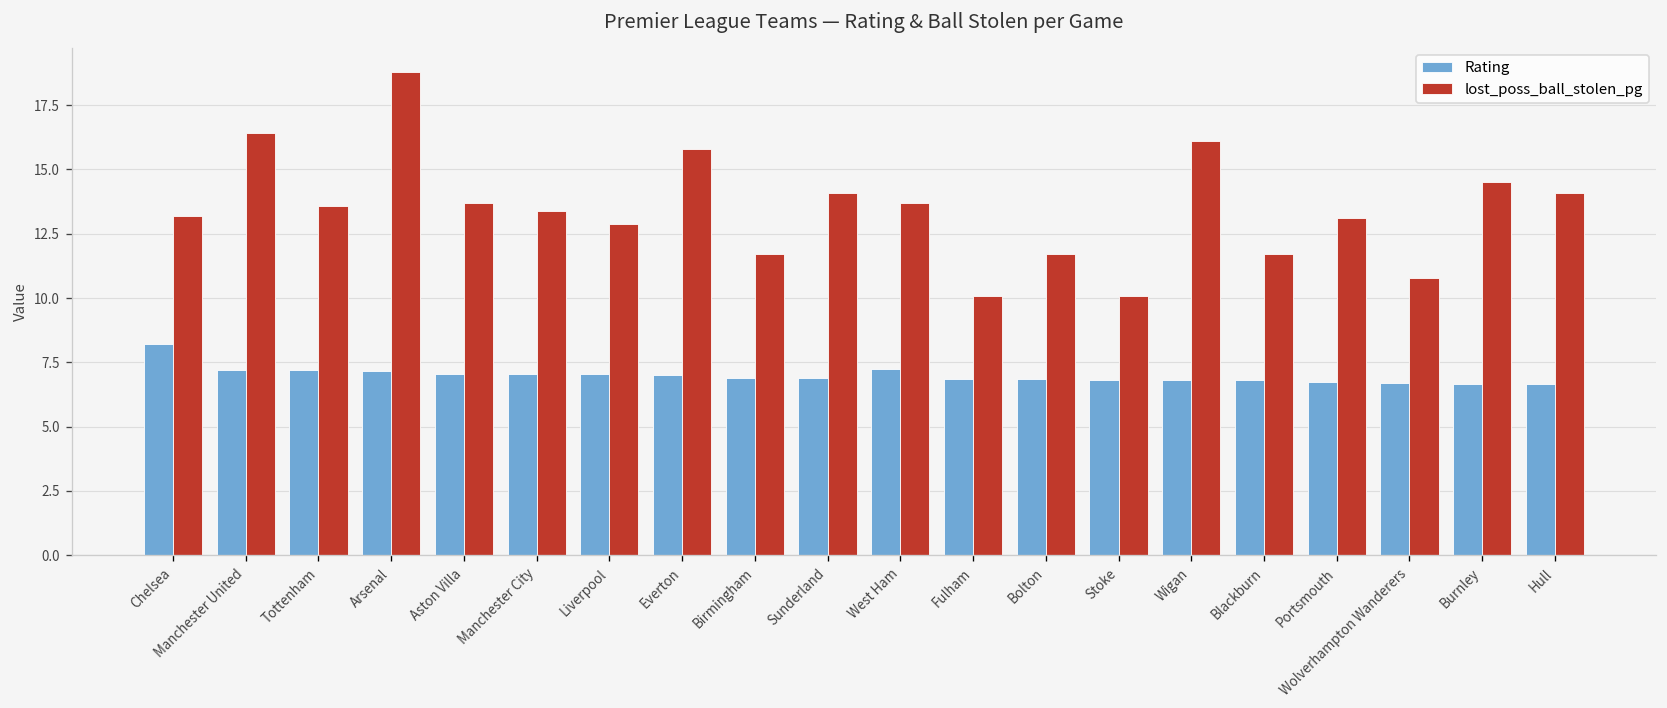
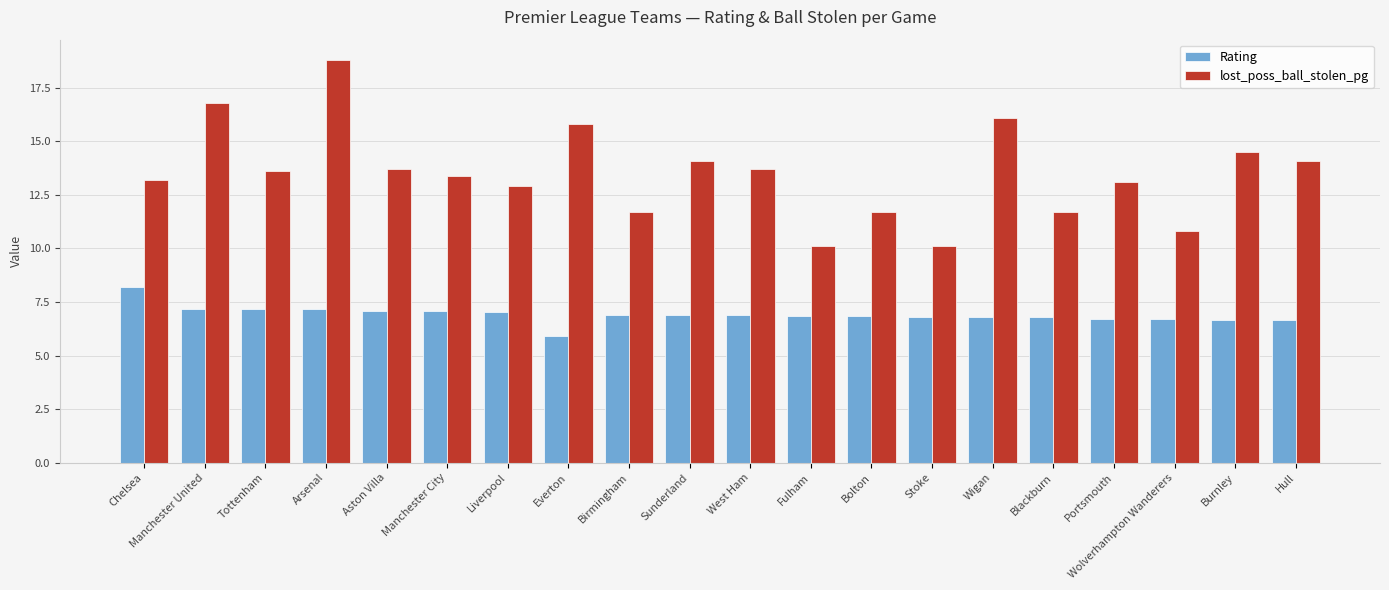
  {
    "Rating": {
      "Chelsea": 8.2,
      "Manchester United": 7.2,
      "Tottenham": 7.2,
      "Arsenal": 7.2,
      "Aston Villa": 7.1,
      "Manchester City": 7.1,
      "Liverpool": 7.0,
-     "Everton": 7.0,
+     "Everton": 5.9,
      "Birmingham": 6.9,
      "Sunderland": 6.9,
-     "West Ham": 7.3,
+     "West Ham": 6.9,
      "Fulham": 6.9,
      "Bolton": 6.9,
      "Stoke": 6.8,
      "Wigan": 6.8,
      "Blackburn": 6.8,
      "Portsmouth": 6.7,
      "Wolverhampton Wanderers": 6.7,
      "Burnley": 6.7,
      "Hull": 6.6
    },
    "lost_poss_ball_stolen_pg": {
      "Chelsea": 13.2,
-     "Manchester United": 16.4,
+     "Manchester United": 16.8,
      "Tottenham": 13.6,
      "Arsenal": 18.8,
      "Aston Villa": 13.7,
      "Manchester City": 13.4,
      "Liverpool": 12.9,
      "Everton": 15.8,
      "Birmingham": 11.7,
      "Sunderland": 14.1,
      "West Ham": 13.7,
      "Fulham": 10.1,
      "Bolton": 11.7,
      "Stoke": 10.1,
      "Wigan": 16.1,
      "Blackburn": 11.7,
      "Portsmouth": 13.1,
      "Wolverhampton Wanderers": 10.8,
      "Burnley": 14.5,
      "Hull": 14.1
    }
  }
